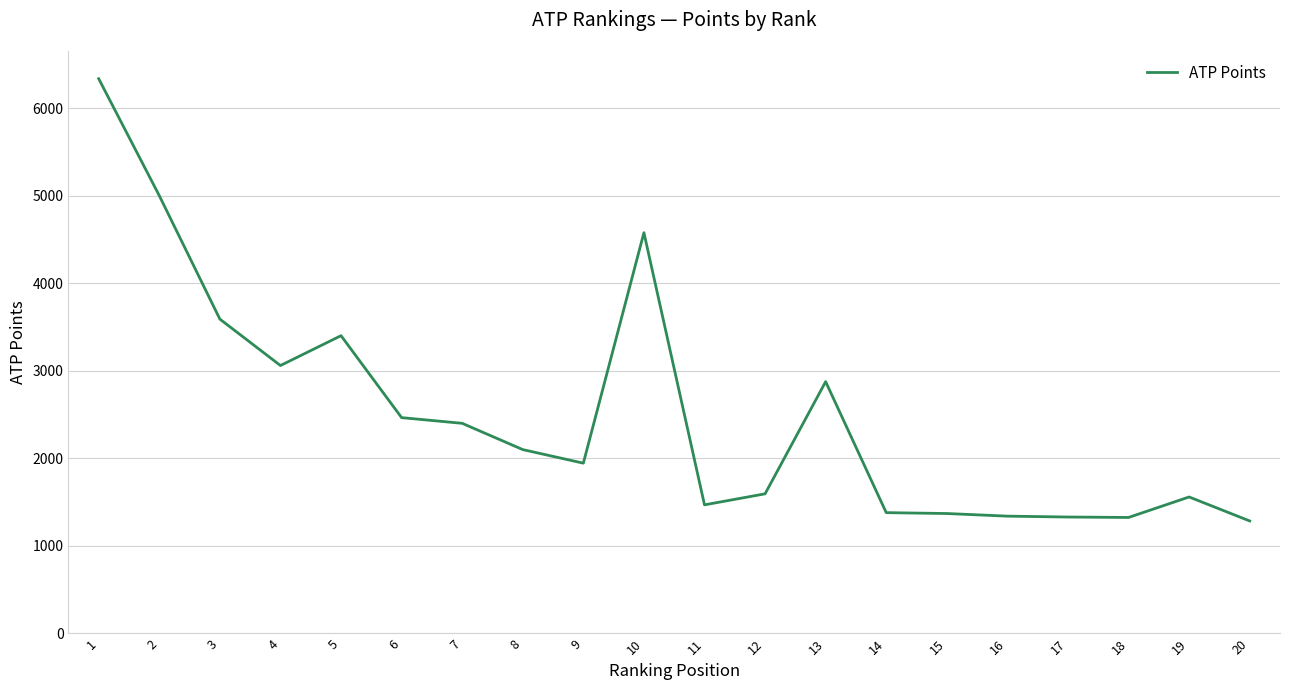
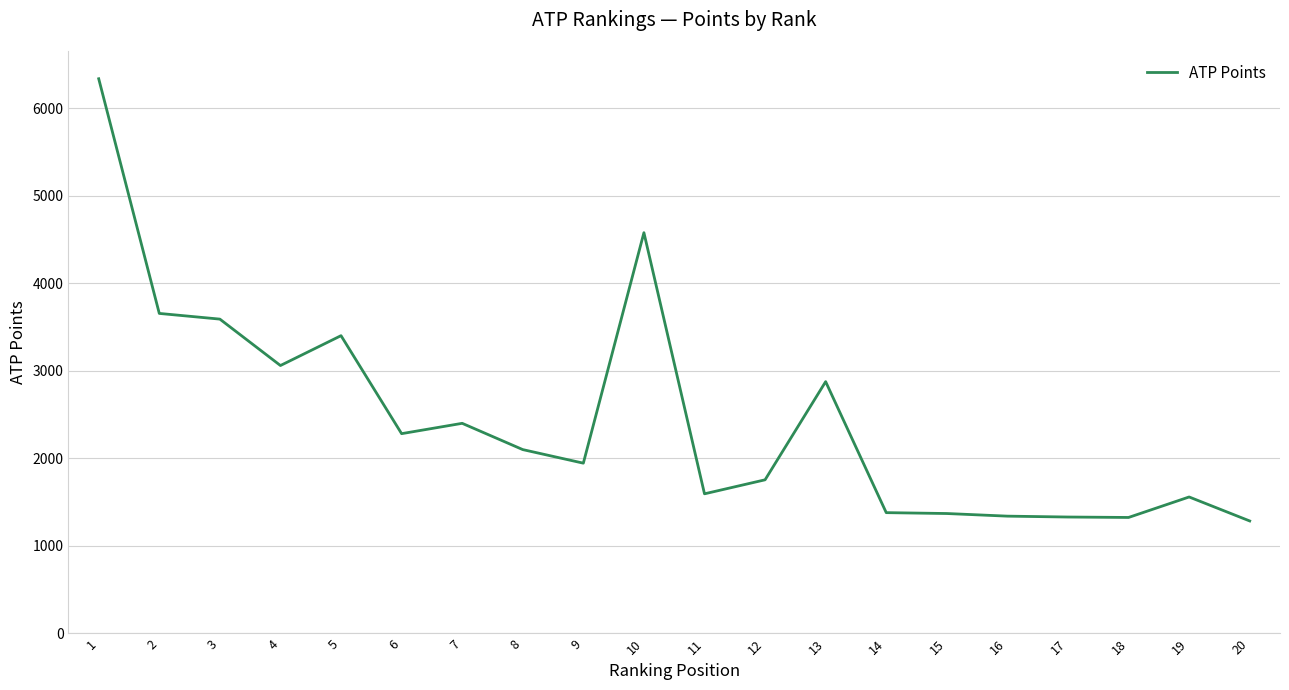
  {
    "1": 6300,
-   "2": 5000,
+   "2": 3700,
    "3": 3600,
    "4": 3100,
    "5": 3400,
-   "6": 2500,
+   "6": 2300,
    "7": 2400,
    "8": 2100,
    "9": 1900,
    "10": 4600,
-   "11": 1500,
-   "12": 1600,
+   "11": 1600,
+   "12": 1800,
    "13": 2900,
    "14": 1400,
    "15": 1400,
    "16": 1300,
    "17": 1300,
    "18": 1300,
    "19": 1600,
    "20": 1300
  }
